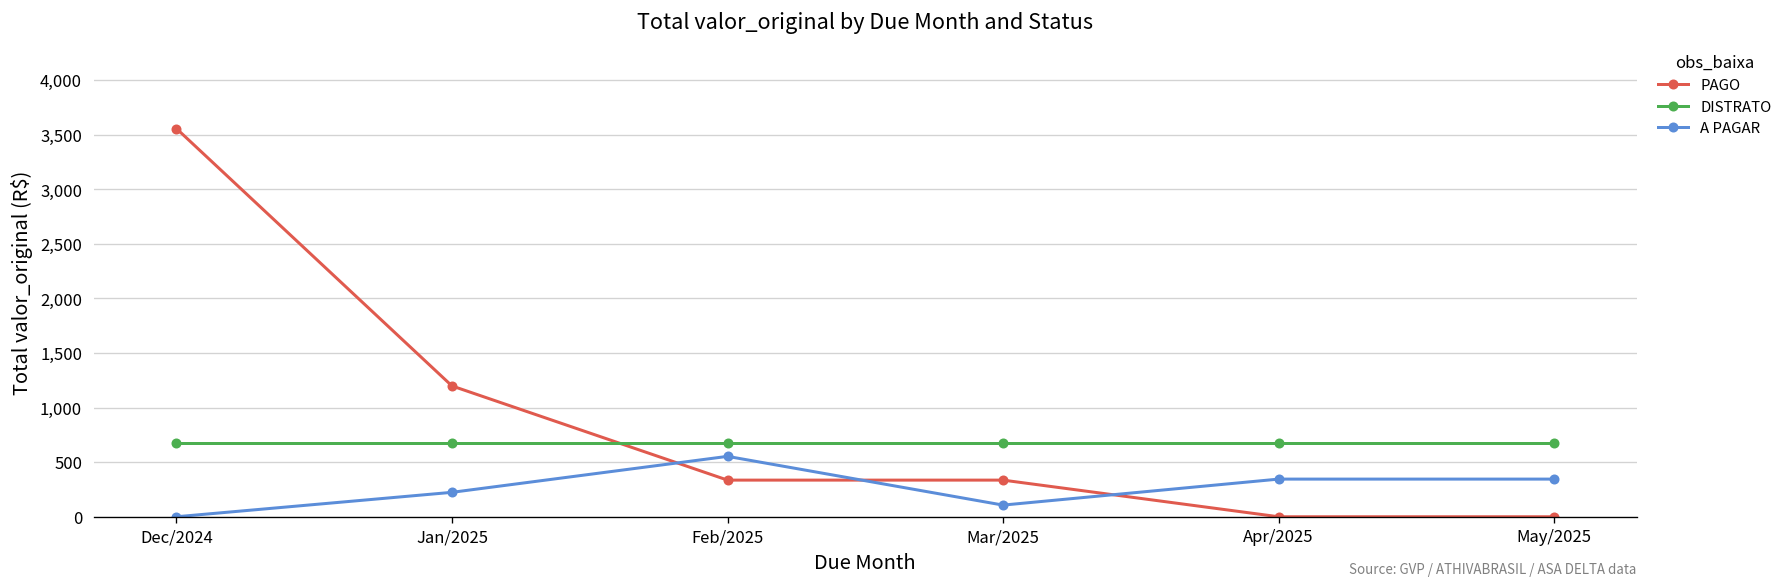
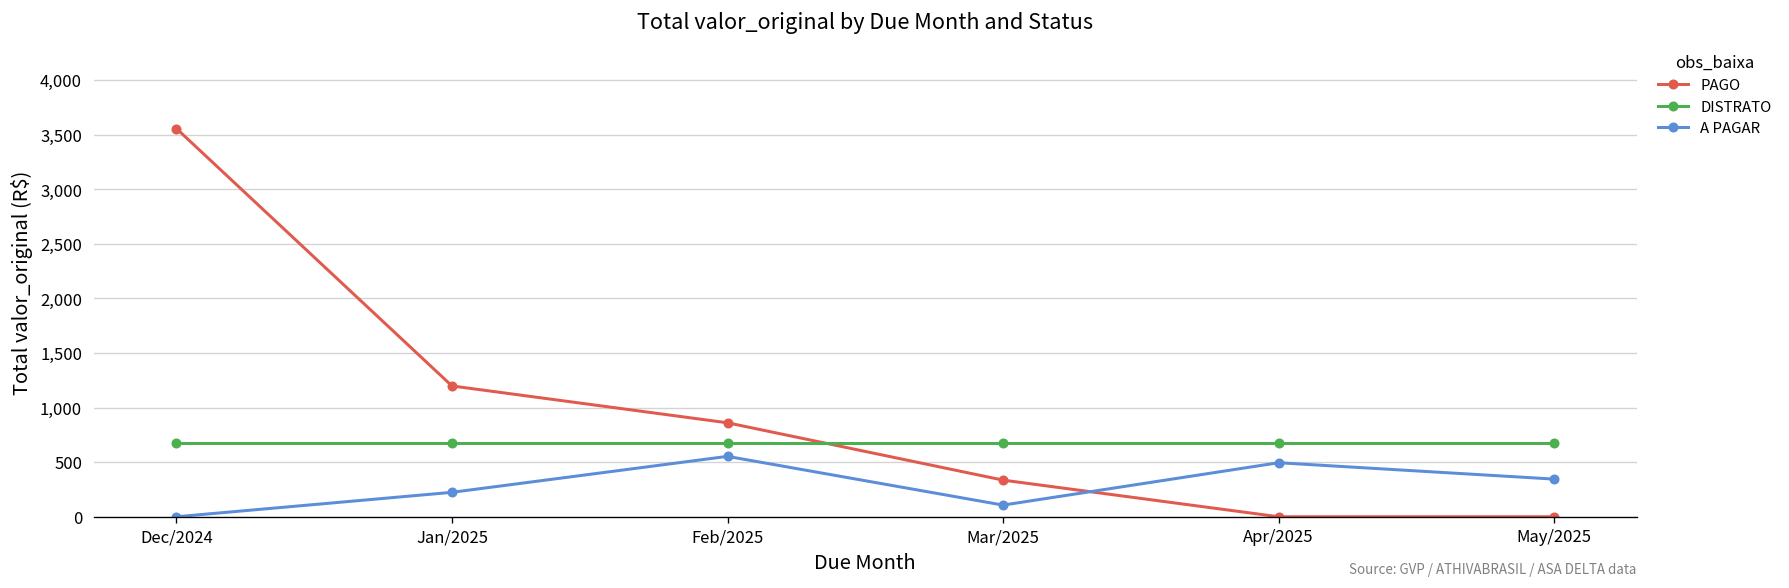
  {
    "PAGO": {
      "Dec/2024": "3,600",
      "Jan/2025": "1,200",
-     "Feb/2025": "300",
+     "Feb/2025": "900",
      "Mar/2025": "300",
      "Apr/2025": "0",
      "May/2025": "0"
    },
    "DISTRATO": {
      "Dec/2024": "700",
      "Jan/2025": "700",
      "Feb/2025": "700",
      "Mar/2025": "700",
      "Apr/2025": "700",
      "May/2025": "700"
    },
    "A PAGAR": {
      "Dec/2024": "0",
      "Jan/2025": "200",
      "Feb/2025": "600",
      "Mar/2025": "100",
-     "Apr/2025": "300",
+     "Apr/2025": "500",
      "May/2025": "300"
    }
  }
